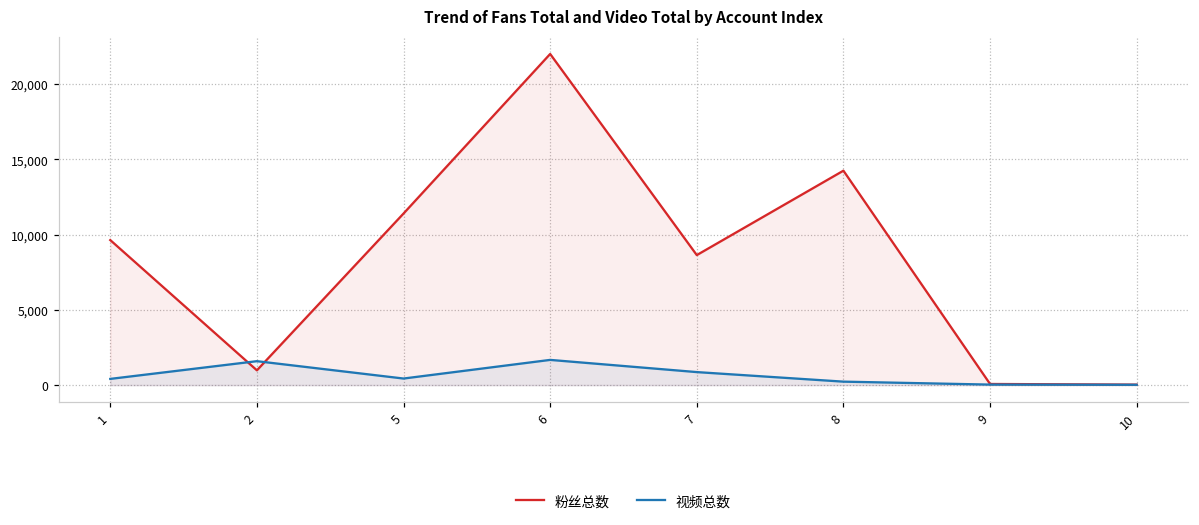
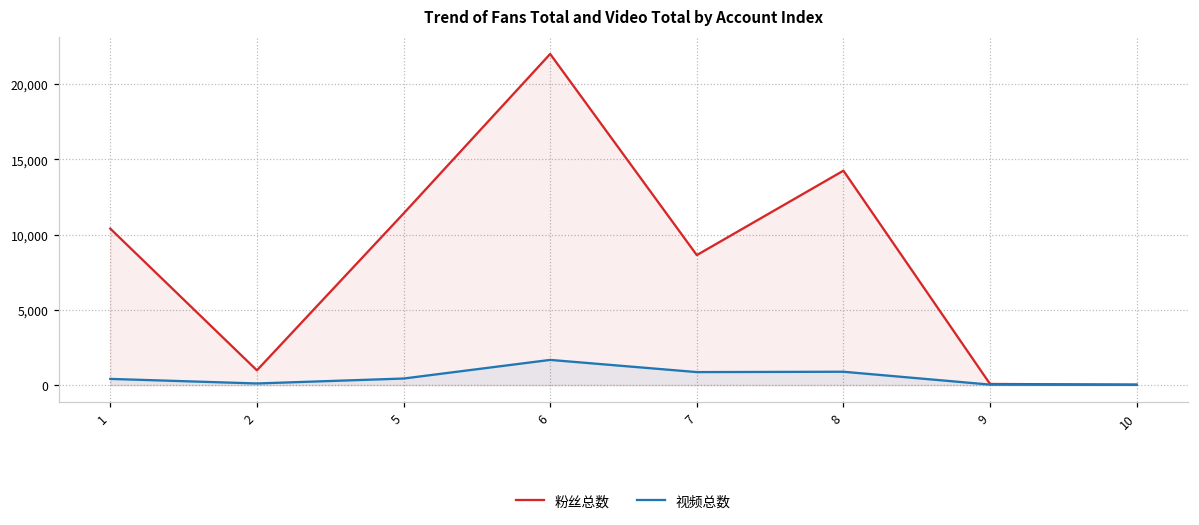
  {
    "粉丝总数": {
-     "1": "9,600",
+     "1": "10,400",
      "2": "1,000",
      "5": "11,400",
      "6": "22,000",
      "7": "8,600",
      "8": "14,200"
    },
    "视频总数": {
      "1": "400",
-     "2": "1,600",
+     "2": "100",
      "5": "400",
      "6": "1,700",
      "7": "900",
-     "8": "200"
+     "8": "900"
    }
  }
